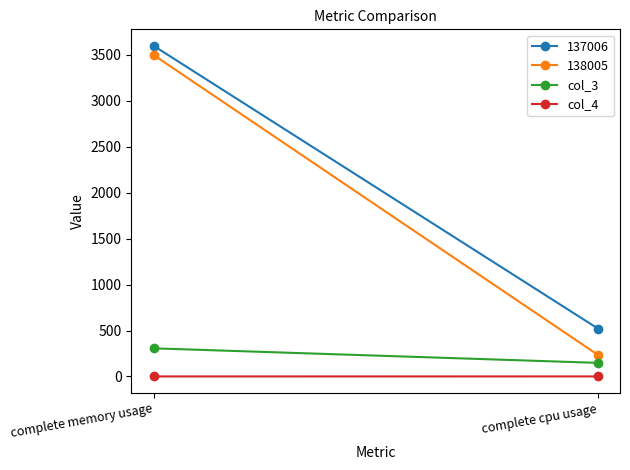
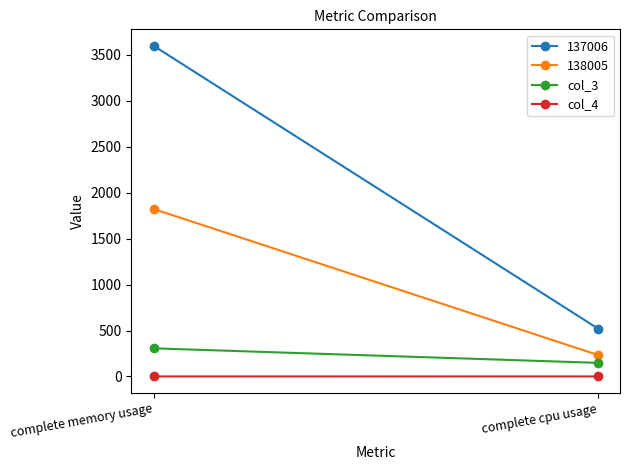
  {
    "137006": {
      "complete memory usage": 3600,
      "complete cpu usage": 500
    },
    "138005": {
-     "complete memory usage": 3500,
+     "complete memory usage": 1800,
      "complete cpu usage": 200
    },
    "col_3": {
      "complete memory usage": 300,
      "complete cpu usage": 100
    },
    "col_4": {
      "complete memory usage": 0,
      "complete cpu usage": 0
    }
  }
